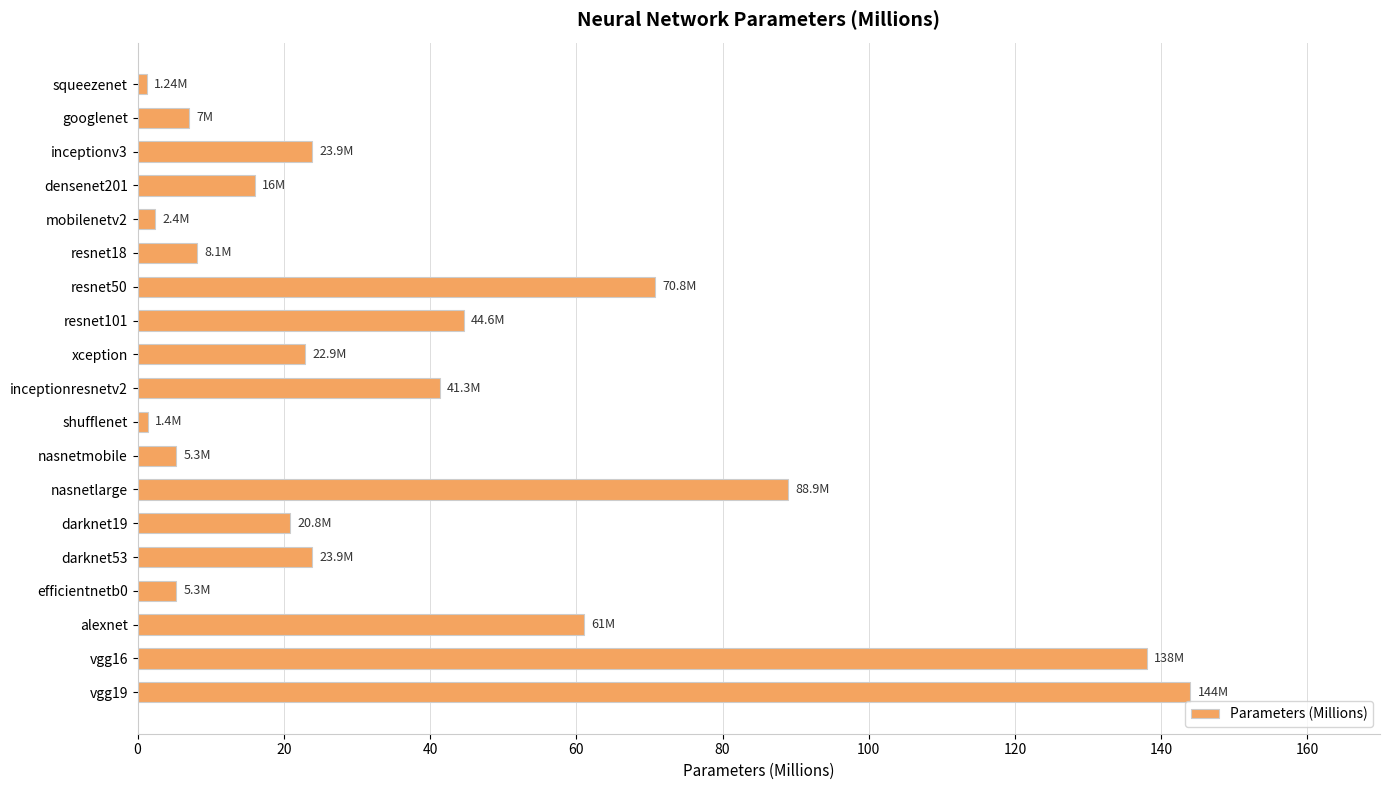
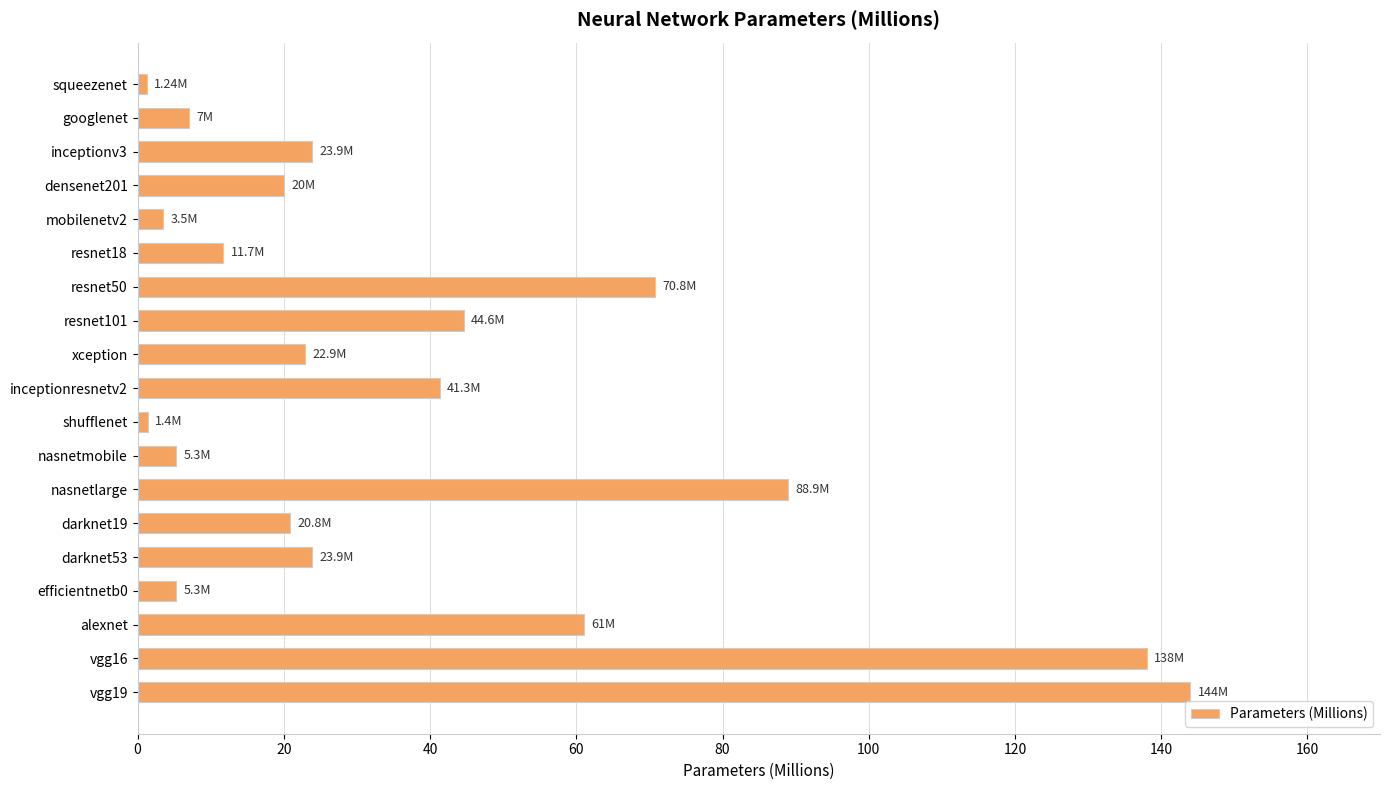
  {
    "squeezenet": "1.24M",
    "googlenet": "7M",
    "inceptionv3": "23.9M",
-   "densenet201": "16M",
-   "mobilenetv2": "2.4M",
-   "resnet18": "8.1M",
+   "densenet201": "20M",
+   "mobilenetv2": "3.5M",
+   "resnet18": "11.7M",
    "resnet50": "70.8M",
    "resnet101": "44.6M",
    "xception": "22.9M",
    "inceptionresnetv2": "41.3M",
    "shufflenet": "1.4M",
    "nasnetmobile": "5.3M",
    "nasnetlarge": "88.9M",
    "darknet19": "20.8M",
    "darknet53": "23.9M",
    "efficientnetb0": "5.3M",
    "alexnet": "61M",
    "vgg16": "138M",
    "vgg19": "144M"
  }
